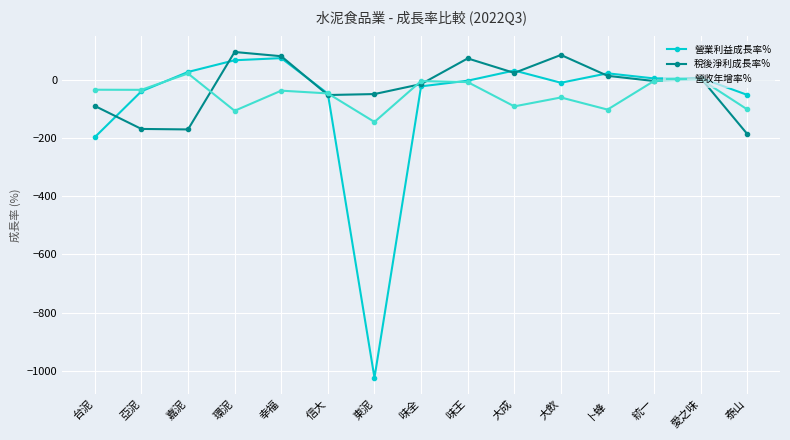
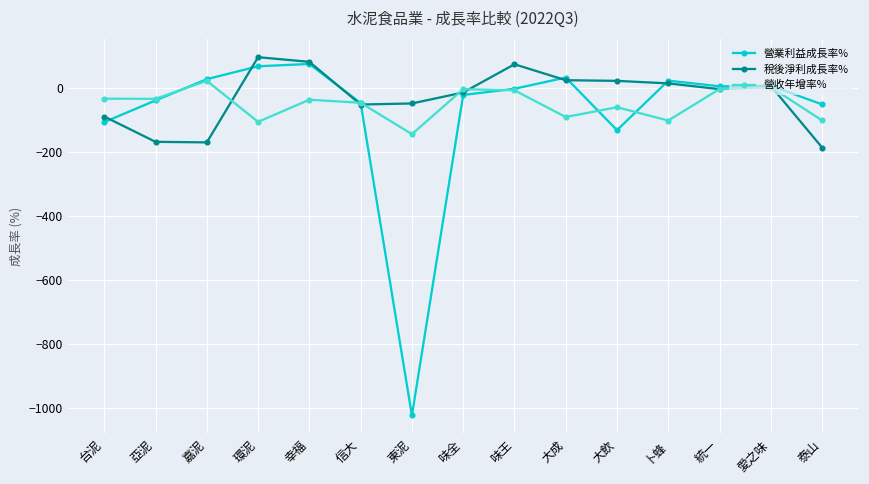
  {
    "營業利益成長率%": {
-     "台泥": -200,
+     "台泥": -110,
      "環泥": 70,
      "東泥": -1020,
-     "大飲": -10,
+     "大飲": -130,
      "泰山": -50
    },
    "稅後淨利成長率%": {
      "台泥": -90,
      "亞泥": -170,
      "嘉泥": -170,
      "環泥": 90,
      "東泥": -50,
      "味王": 70,
-     "大飲": 80,
+     "大飲": 20,
      "泰山": -190
    },
    "營收年增率%": {
      "台泥": -30,
      "環泥": -110,
      "幸福": -40,
      "東泥": -150,
      "味全": -10,
      "大成": -90,
      "大飲": -60,
      "卜蜂": -100,
      "泰山": -100
    }
  }
